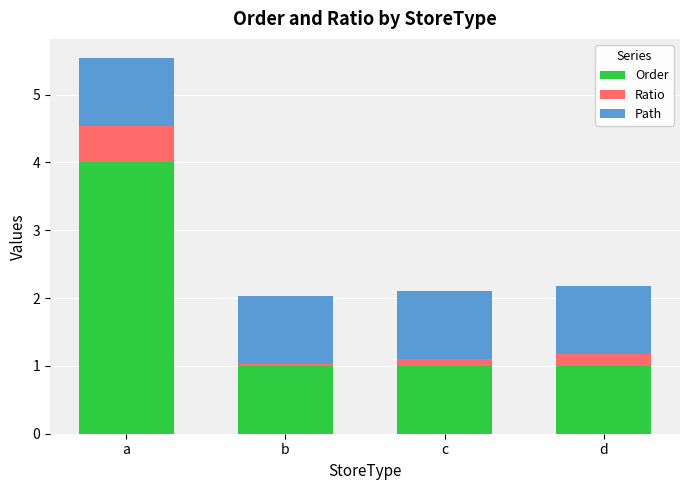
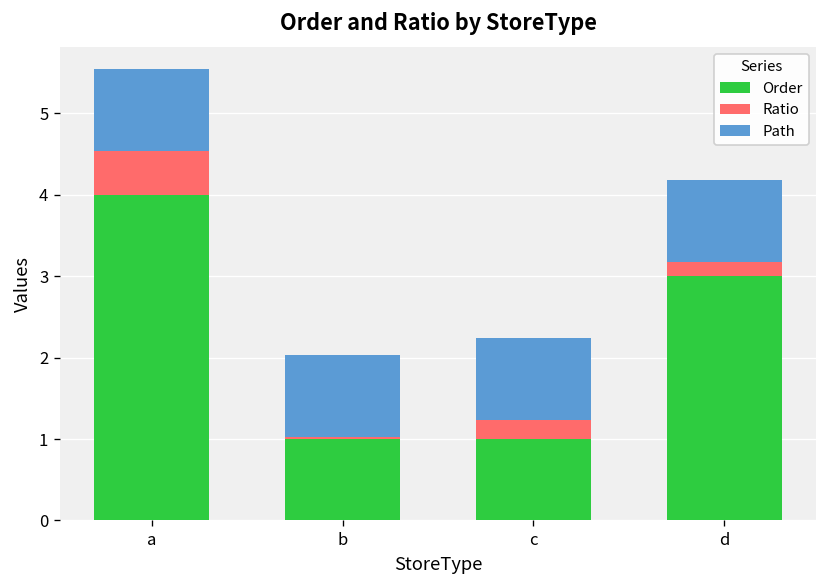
  {
    "Order": {
      "a": 4,
      "b": 1,
      "c": 1,
-     "d": 1
+     "d": 3
    },
    "Ratio": {
      "a": 0.5,
-     "c": 0.1,
+     "c": 0.2,
      "d": 0.2
    },
    "Path": {
      "a": 1.0,
      "b": 1.0,
      "c": 1.0,
      "d": 1.0
    }
  }
